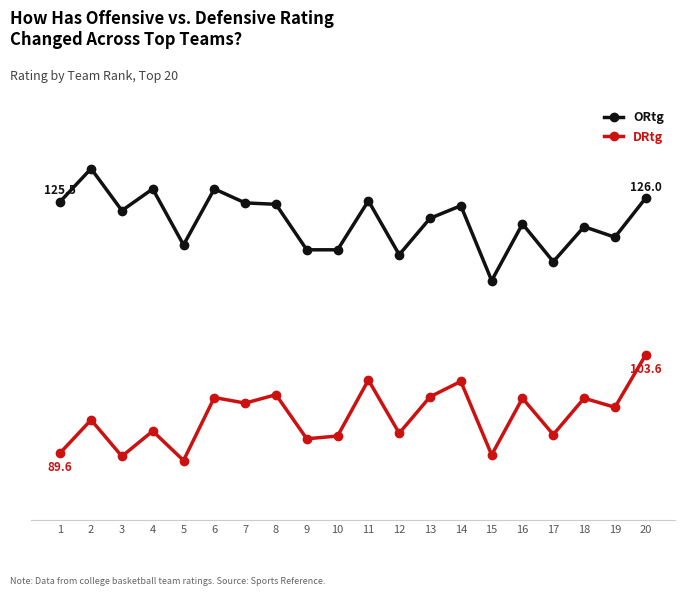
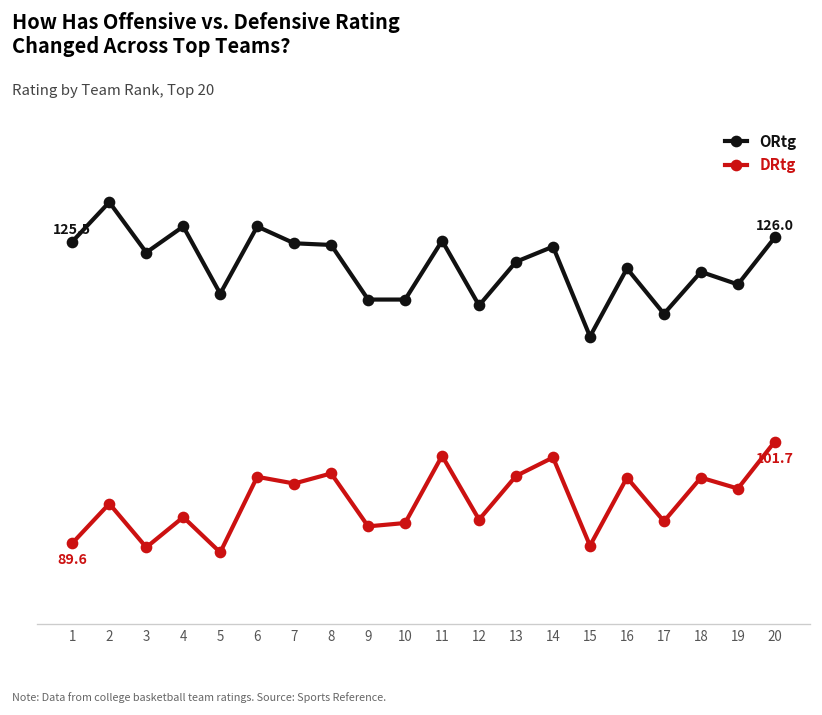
  {
    "ORtg": {
      "1": 125.5,
      "20": 126.0
    },
    "DRtg": {
      "1": 89.6,
-     "20": 103.6
+     "20": 101.7
    }
  }
